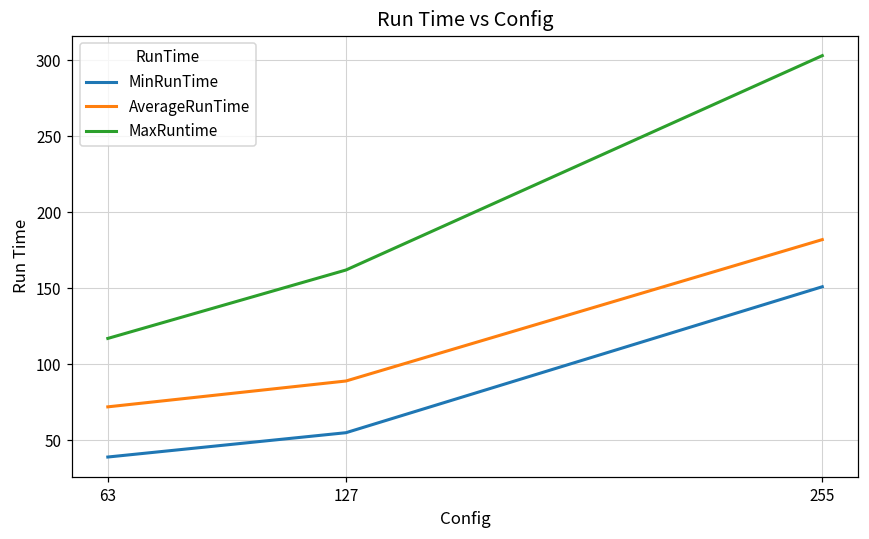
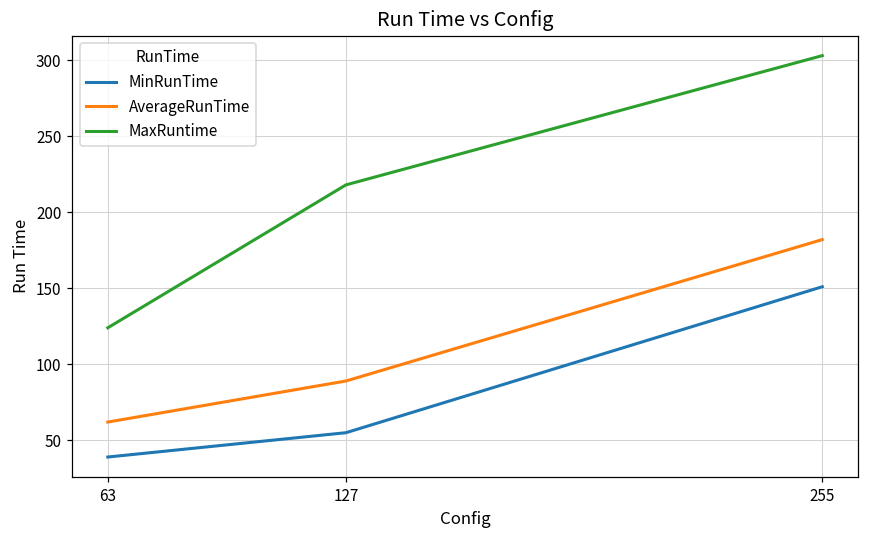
  {
    "MinRunTime": {
      "63": 39,
      "127": 55,
      "255": 151
    },
    "AverageRunTime": {
-     "63": 72,
+     "63": 62,
      "127": 89,
      "255": 182
    },
    "MaxRuntime": {
-     "63": 117,
-     "127": 162,
+     "63": 124,
+     "127": 218,
      "255": 303
    }
  }
